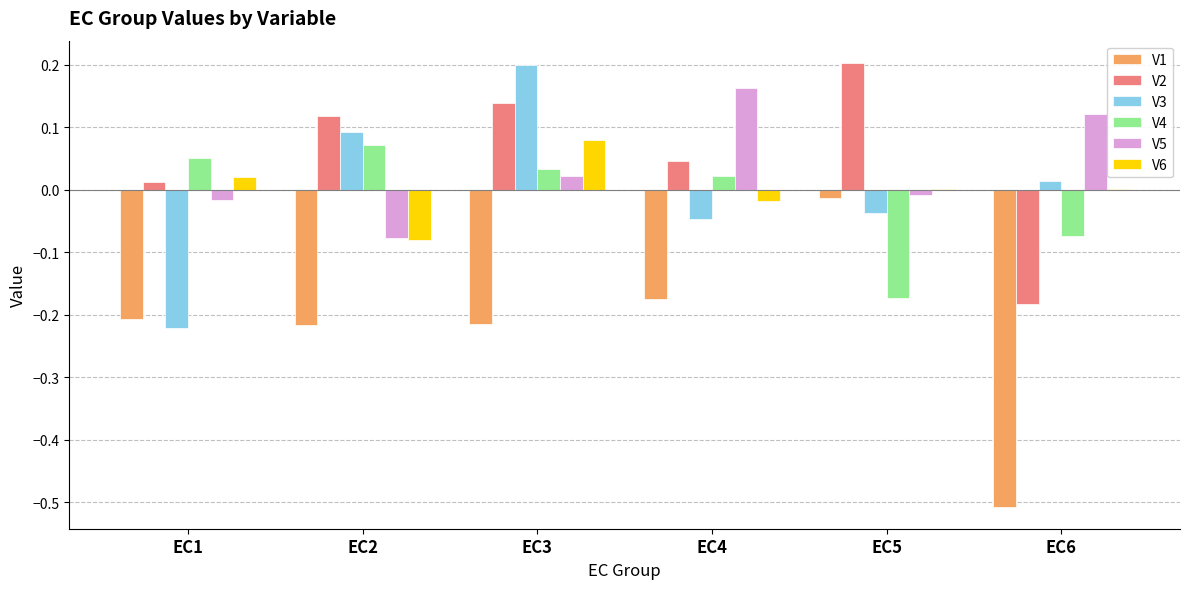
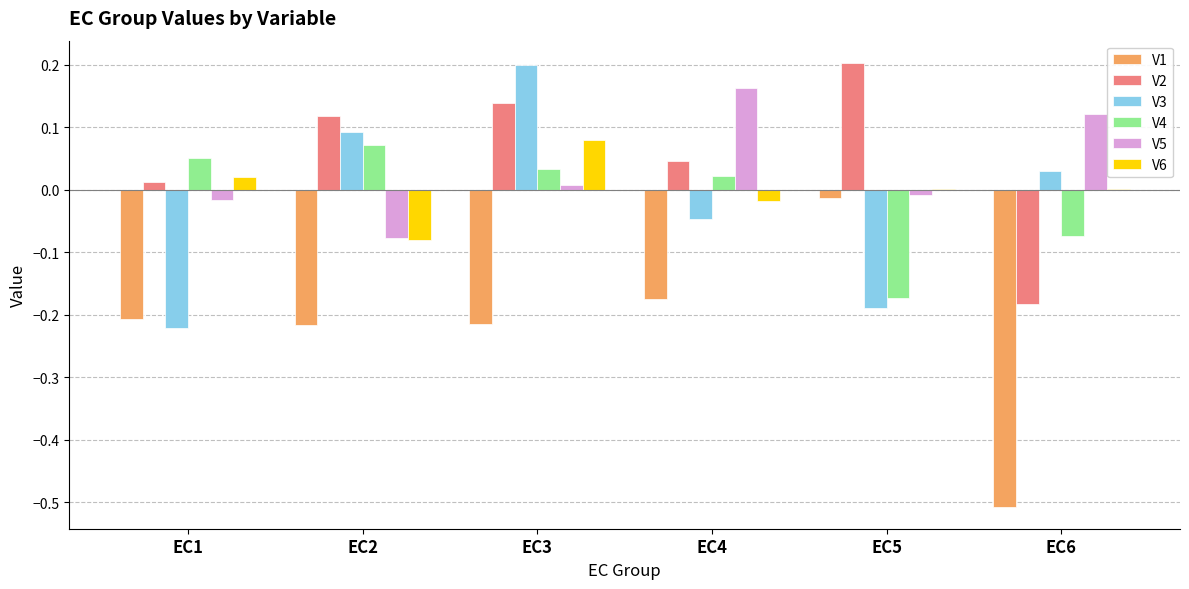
  {
    "V3": {
      "EC1": -0.22,
      "EC2": 0.09,
      "EC3": 0.20,
      "EC4": -0.05,
-     "EC5": -0.04,
-     "EC6": 0.01
+     "EC5": -0.19,
+     "EC6": 0.03
    },
    "V4": {
      "EC1": 0.05,
      "EC2": 0.07,
      "EC3": 0.03,
      "EC4": 0.02,
      "EC5": -0.17,
      "EC6": -0.07
    },
    "V5": {
      "EC1": -0.02,
      "EC2": -0.08,
-     "EC3": 0.02,
+     "EC3": 0.01,
      "EC4": 0.16,
      "EC5": -0.01,
      "EC6": 0.12
    },
    "V6": {
      "EC1": 0.02,
      "EC2": -0.08,
      "EC3": 0.08,
      "EC4": -0.02
    }
  }
